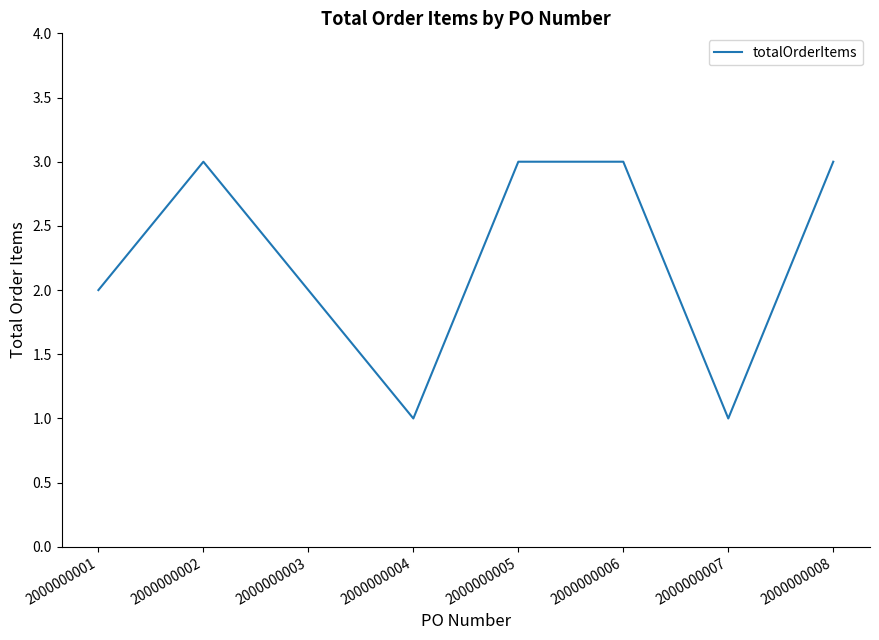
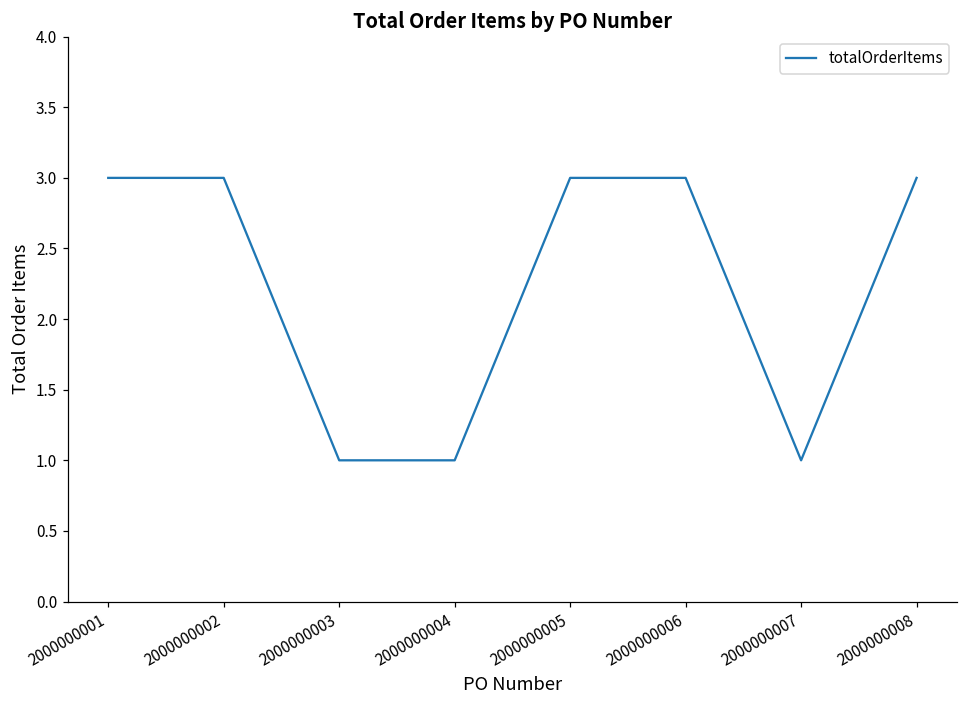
  {
-   "2000000001": 2,
+   "2000000001": 3,
    "2000000002": 3,
-   "2000000003": 2,
+   "2000000003": 1,
    "2000000004": 1,
    "2000000005": 3,
    "2000000006": 3,
    "2000000007": 1,
    "2000000008": 3
  }
